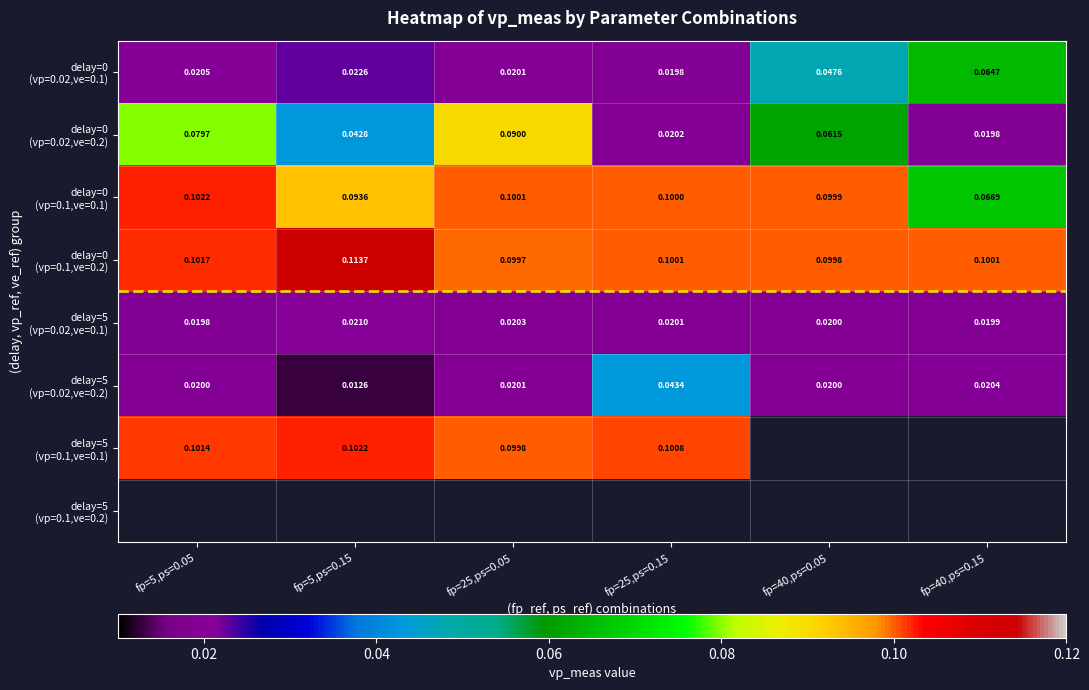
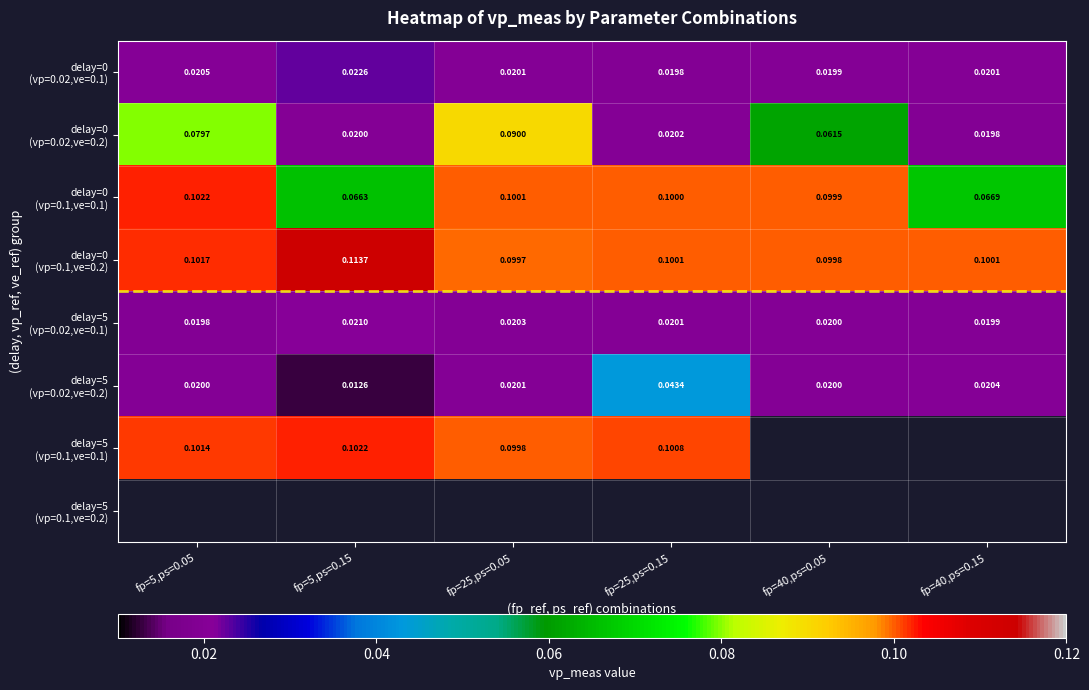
  {
    "delay=0 (vp=0.02,ve=0.1)": {
      "fp=5,ps=0.05": 0.0205,
      "fp=5,ps=0.15": 0.0226,
      "fp=25,ps=0.05": 0.0201,
      "fp=25,ps=0.15": 0.0198,
-     "fp=40,ps=0.05": 0.0476,
-     "fp=40,ps=0.15": 0.0647
+     "fp=40,ps=0.05": 0.0199,
+     "fp=40,ps=0.15": 0.0201
    },
    "delay=0 (vp=0.02,ve=0.2)": {
      "fp=5,ps=0.05": 0.0797,
-     "fp=5,ps=0.15": 0.0428,
+     "fp=5,ps=0.15": 0.0200,
      "fp=25,ps=0.05": 0.0900,
      "fp=25,ps=0.15": 0.0202,
      "fp=40,ps=0.05": 0.0615,
      "fp=40,ps=0.15": 0.0198
    },
    "delay=0 (vp=0.1,ve=0.1)": {
      "fp=5,ps=0.05": 0.1022,
-     "fp=5,ps=0.15": 0.0936,
+     "fp=5,ps=0.15": 0.0663,
      "fp=25,ps=0.05": 0.1001,
      "fp=25,ps=0.15": 0.1000,
      "fp=40,ps=0.05": 0.0999,
      "fp=40,ps=0.15": 0.0669
    },
    "delay=0 (vp=0.1,ve=0.2)": {
      "fp=5,ps=0.05": 0.1017,
      "fp=5,ps=0.15": 0.1137,
      "fp=25,ps=0.05": 0.0997,
      "fp=25,ps=0.15": 0.1001,
      "fp=40,ps=0.05": 0.0998,
      "fp=40,ps=0.15": 0.1001
    },
    "delay=5 (vp=0.02,ve=0.1)": {
      "fp=5,ps=0.05": 0.0198,
      "fp=5,ps=0.15": 0.0210,
      "fp=25,ps=0.05": 0.0203,
      "fp=25,ps=0.15": 0.0201,
      "fp=40,ps=0.05": 0.0200,
      "fp=40,ps=0.15": 0.0199
    },
    "delay=5 (vp=0.02,ve=0.2)": {
      "fp=5,ps=0.05": 0.0200,
      "fp=5,ps=0.15": 0.0126,
      "fp=25,ps=0.05": 0.0201,
      "fp=25,ps=0.15": 0.0434,
      "fp=40,ps=0.05": 0.0200,
      "fp=40,ps=0.15": 0.0204
    },
    "delay=5 (vp=0.1,ve=0.1)": {
      "fp=5,ps=0.05": 0.1014,
      "fp=5,ps=0.15": 0.1022,
      "fp=25,ps=0.05": 0.0998,
      "fp=25,ps=0.15": 0.1008
    }
  }
